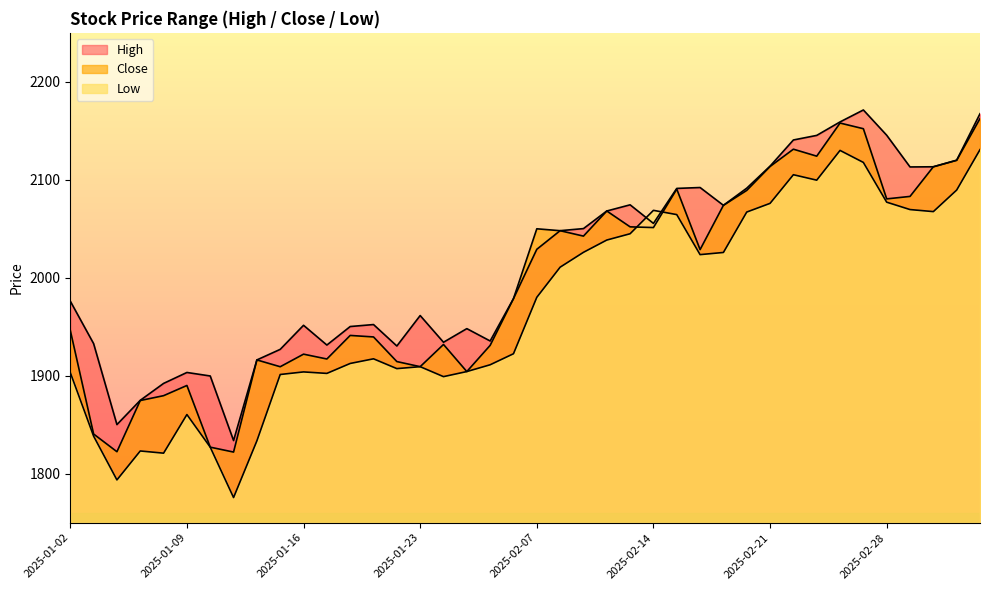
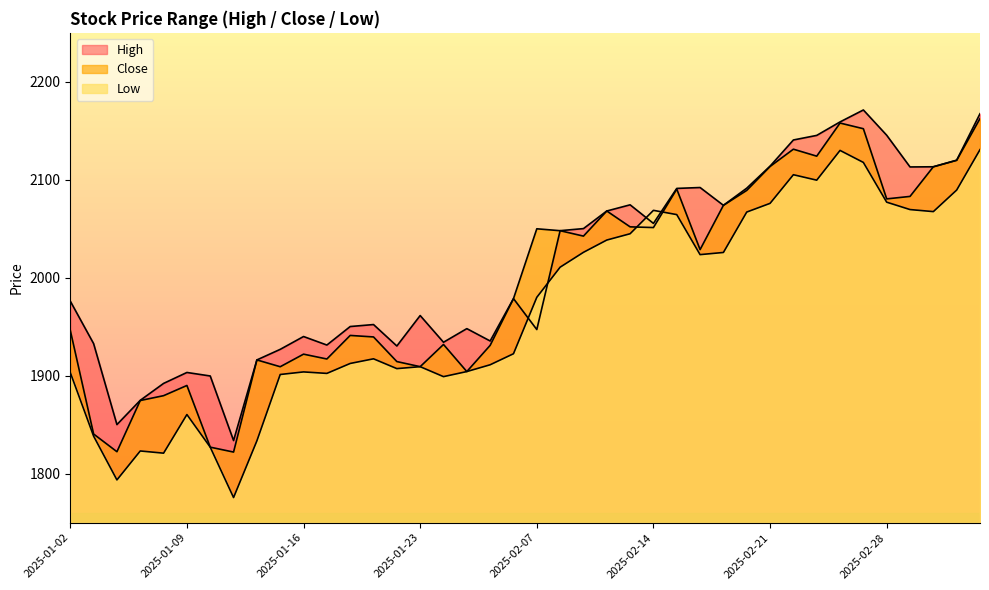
  {
    "High": {
      "2025-01-02": 1980,
      "2025-01-09": 1900,
-     "2025-01-16": 1950,
+     "2025-01-16": 1940,
      "2025-01-23": 1960,
-     "2025-02-07": 2030,
+     "2025-02-07": 1950,
      "2025-02-14": 2060,
      "2025-02-28": 2150
    },
    "Close": {
      "2025-01-02": 1950,
      "2025-01-09": 1890,
      "2025-01-16": 1920,
      "2025-02-07": 2050,
      "2025-02-14": 2050,
      "2025-02-28": 2080
    },
    "Low": {
      "2025-01-02": 1900,
      "2025-01-09": 1860,
      "2025-01-16": 1900,
      "2025-02-07": 1980,
      "2025-02-14": 2070,
      "2025-02-21": 2080,
      "2025-02-28": 2080
    }
  }
